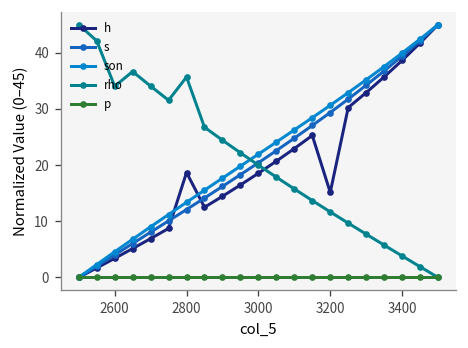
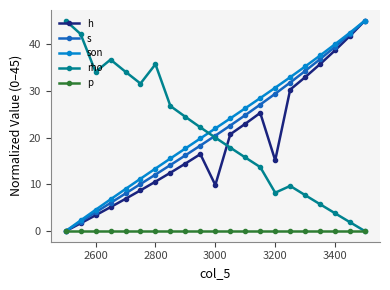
  {
    "h": {
      "2600": 3,
-     "2800": 19,
-     "3000": 19,
+     "2800": 11,
+     "3000": 10,
      "3200": 15,
      "3400": 39
    },
    "rho": {
      "2600": 34,
      "2800": 36,
-     "3200": 12,
+     "3200": 8,
      "3400": 4
    },
    "p": {
      "2600": 0,
      "2800": 0,
      "3000": 0,
      "3200": 0,
      "3400": 0
    }
  }
